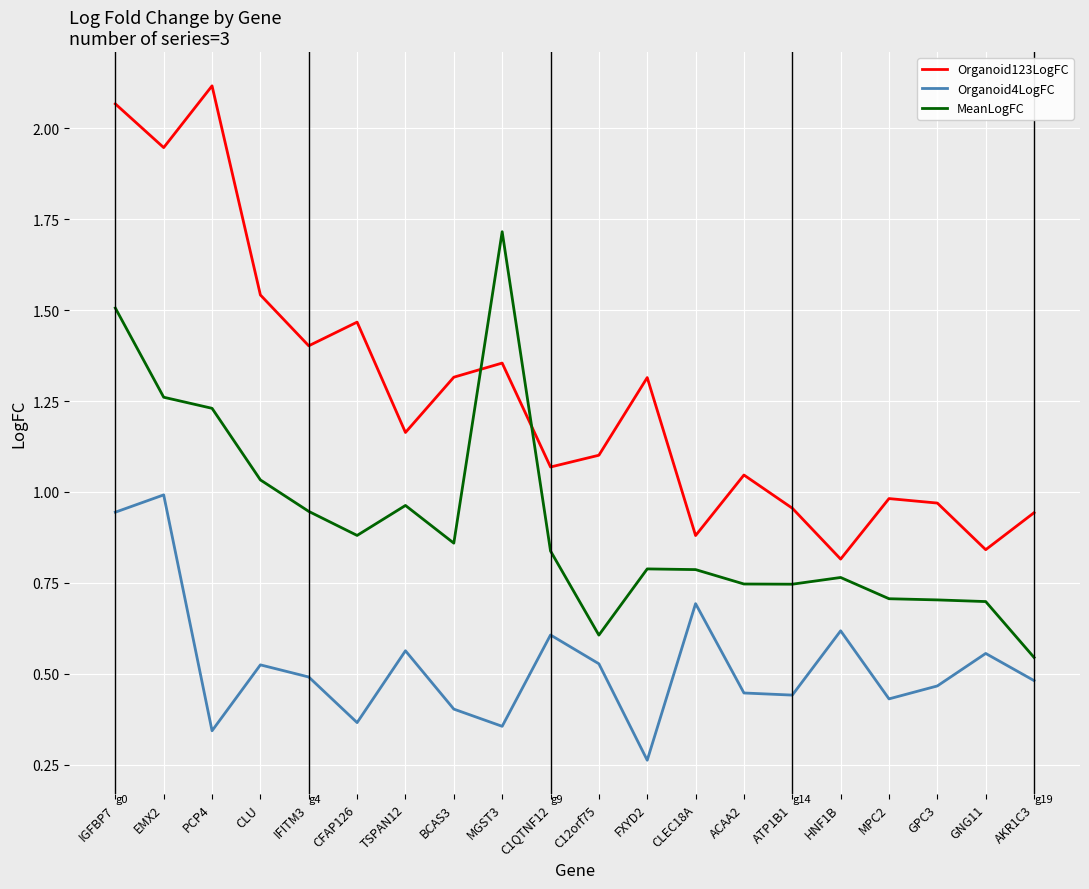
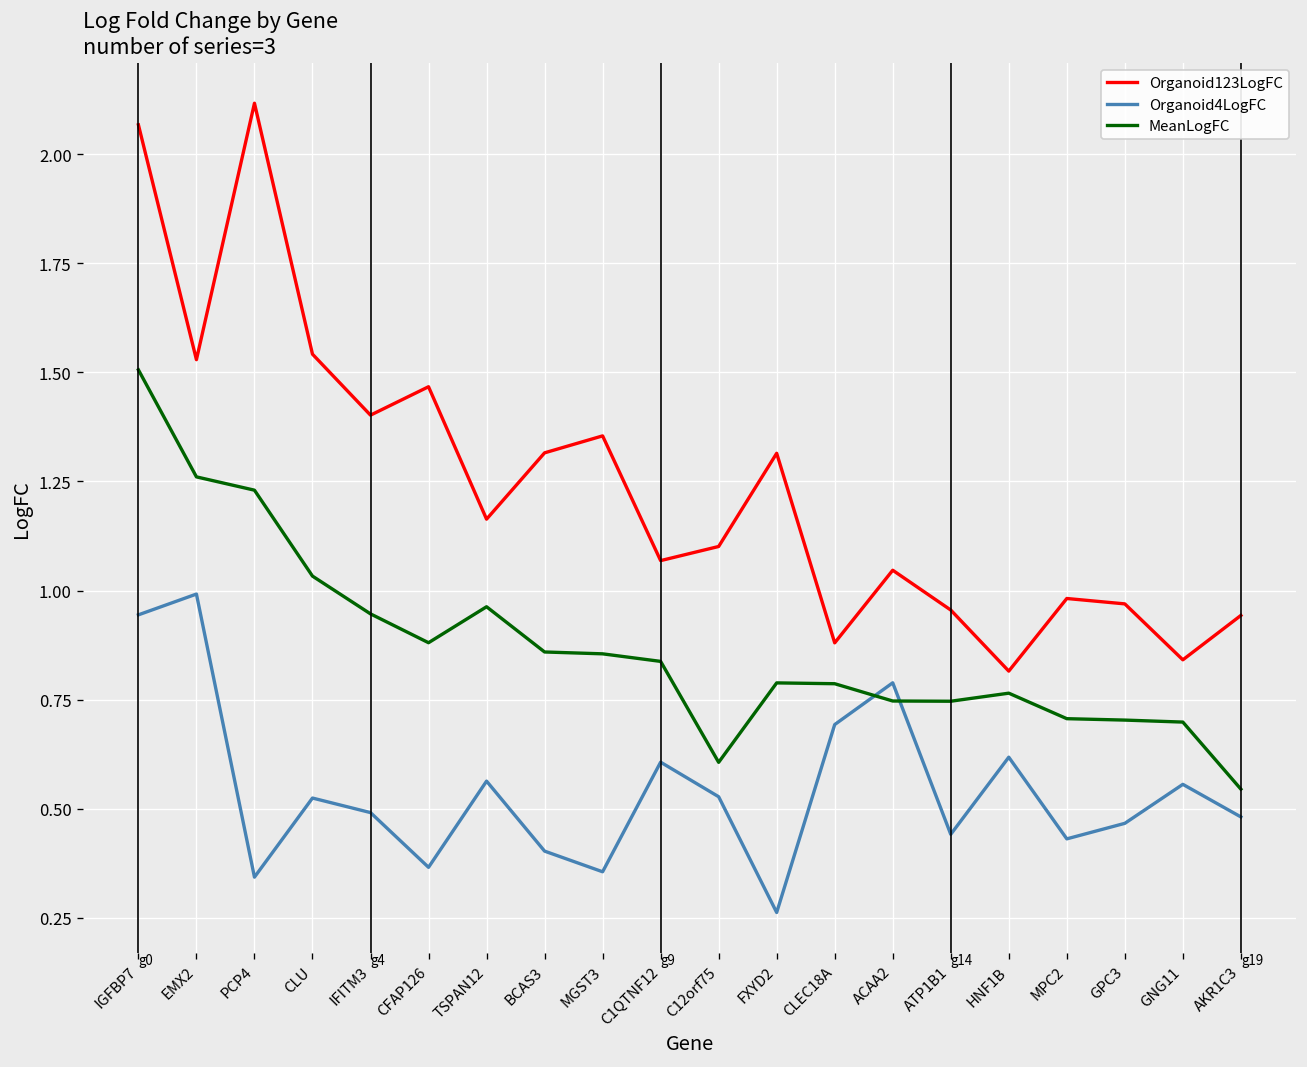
  {
    "Organoid123LogFC": {
      "IGFBP7": 2.07,
-     "EMX2": 1.95,
+     "EMX2": 1.53,
      "PCP4": 2.12,
      "CLU": 1.54,
      "IFITM3": 1.40,
      "CFAP126": 1.47,
      "TSPAN12": 1.16,
      "BCAS3": 1.32,
      "MGST3": 1.35,
      "C1QTNF12": 1.07,
      "C12orf75": 1.10,
      "FXYD2": 1.31,
      "CLEC18A": 0.88,
      "ACAA2": 1.05,
      "ATP1B1": 0.96,
      "HNF1B": 0.82,
      "MPC2": 0.98,
      "GPC3": 0.97,
      "GNG11": 0.84,
      "AKR1C3": 0.94
    },
    "Organoid4LogFC": {
      "IGFBP7": 0.94,
      "EMX2": 0.99,
      "PCP4": 0.34,
      "CLU": 0.52,
      "IFITM3": 0.49,
      "CFAP126": 0.37,
      "TSPAN12": 0.56,
      "BCAS3": 0.40,
      "MGST3": 0.36,
      "C1QTNF12": 0.61,
      "C12orf75": 0.53,
      "FXYD2": 0.26,
      "CLEC18A": 0.69,
-     "ACAA2": 0.45,
+     "ACAA2": 0.79,
      "ATP1B1": 0.44,
      "HNF1B": 0.62,
      "MPC2": 0.43,
      "GPC3": 0.47,
      "GNG11": 0.56,
      "AKR1C3": 0.48
    },
    "MeanLogFC": {
      "IGFBP7": 1.51,
      "EMX2": 1.26,
      "PCP4": 1.23,
      "CLU": 1.03,
      "IFITM3": 0.95,
      "CFAP126": 0.88,
      "TSPAN12": 0.96,
      "BCAS3": 0.86,
-     "MGST3": 1.72,
+     "MGST3": 0.85,
      "C1QTNF12": 0.84,
      "C12orf75": 0.61,
      "FXYD2": 0.79,
      "CLEC18A": 0.79,
      "ACAA2": 0.75,
      "ATP1B1": 0.75,
      "HNF1B": 0.76,
      "MPC2": 0.71,
      "GPC3": 0.70,
      "GNG11": 0.70,
      "AKR1C3": 0.54
    }
  }
